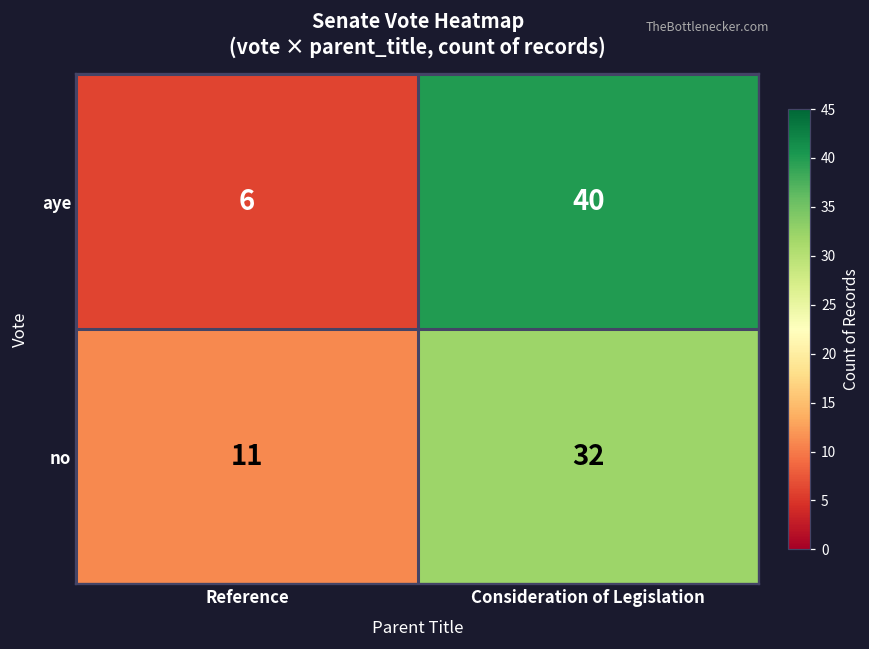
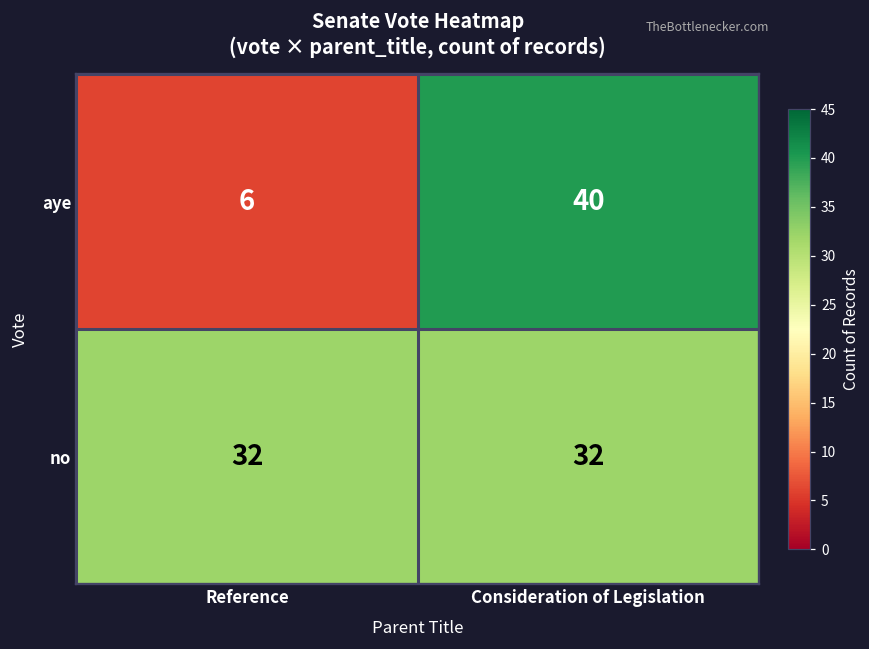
  {
    "aye": {
      "Reference": 6,
      "Consideration of Legislation": 40
    },
    "no": {
-     "Reference": 11,
+     "Reference": 32,
      "Consideration of Legislation": 32
    }
  }
